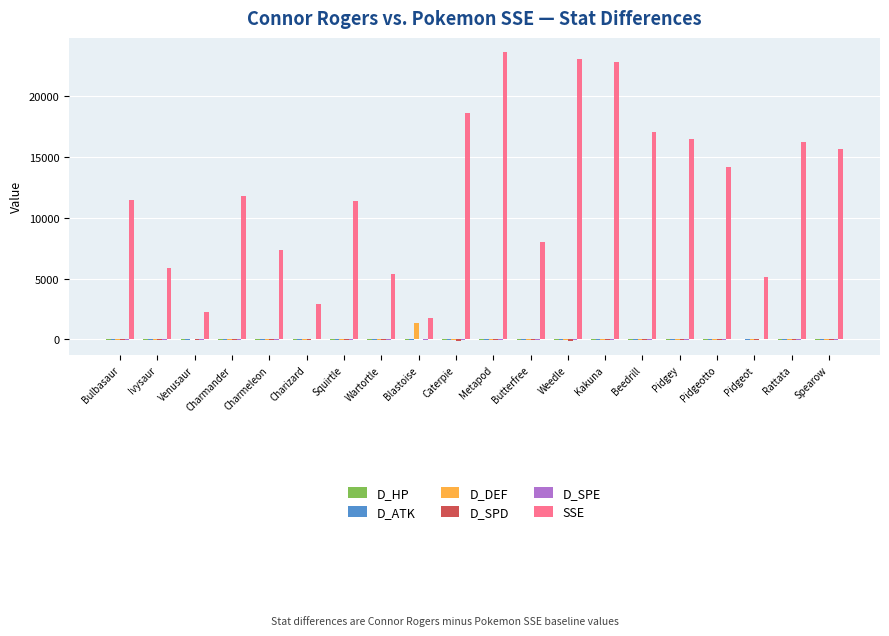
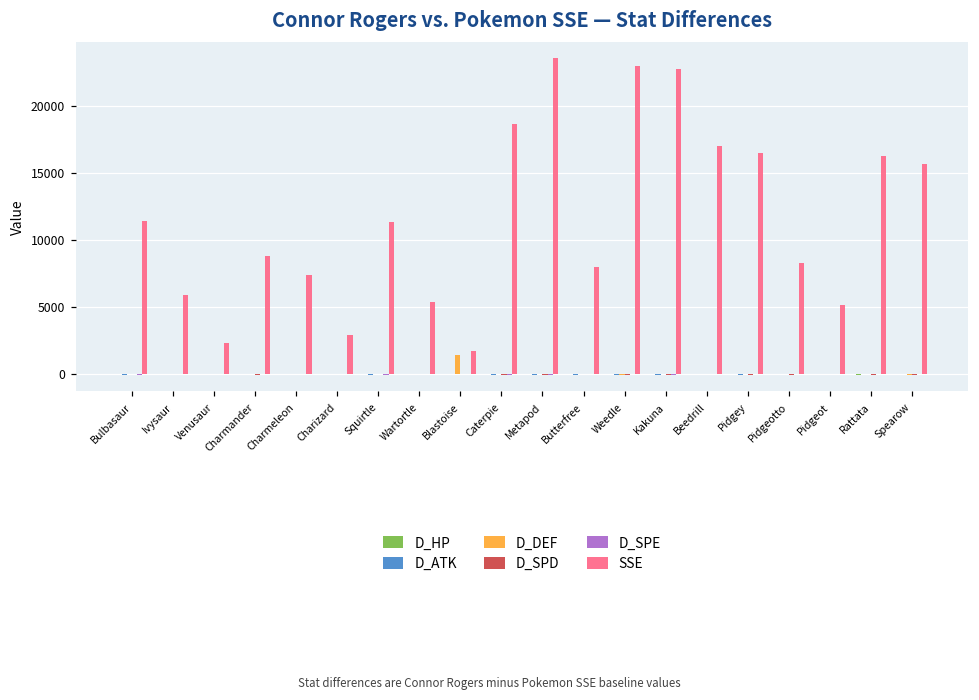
  {
    "D_DEF": {
      "Blastoise": 1400
    },
    "SSE": {
      "Bulbasaur": 11400,
      "Ivysaur": 5900,
      "Venusaur": 2300,
-     "Charmander": 11800,
+     "Charmander": 8800,
      "Charmeleon": 7400,
      "Charizard": 2900,
      "Squirtle": 11300,
      "Wartortle": 5400,
      "Blastoise": 1700,
      "Caterpie": 18600,
      "Metapod": 23600,
      "Butterfree": 8000,
      "Weedle": 23000,
      "Kakuna": 22800,
      "Beedrill": 17000,
      "Pidgey": 16500,
-     "Pidgeotto": 14200,
+     "Pidgeotto": 8200,
      "Pidgeot": 5100,
      "Rattata": 16200,
      "Spearow": 15600
    }
  }
